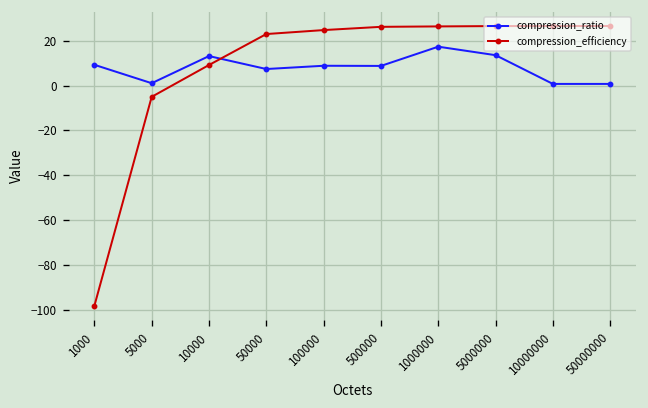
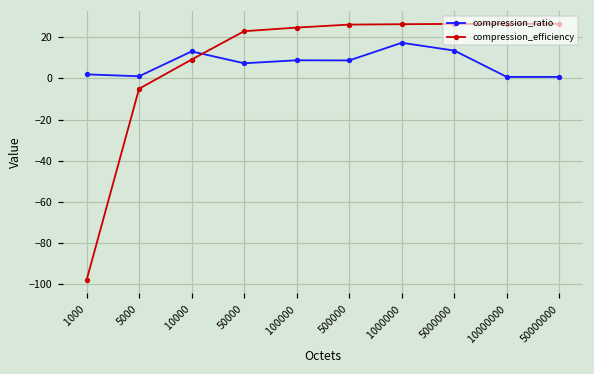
  {
    "compression_ratio": {
-     "1000": 9,
+     "1000": 2,
      "5000": 1,
      "10000": 13,
      "50000": 7,
      "100000": 9,
      "500000": 9,
      "1000000": 17,
      "5000000": 14,
      "10000000": 1,
      "50000000": 1
    },
    "compression_efficiency": {
      "1000": -98,
      "5000": -5,
      "10000": 9,
      "50000": 23,
      "100000": 25,
      "500000": 26,
      "1000000": 26
    }
  }
